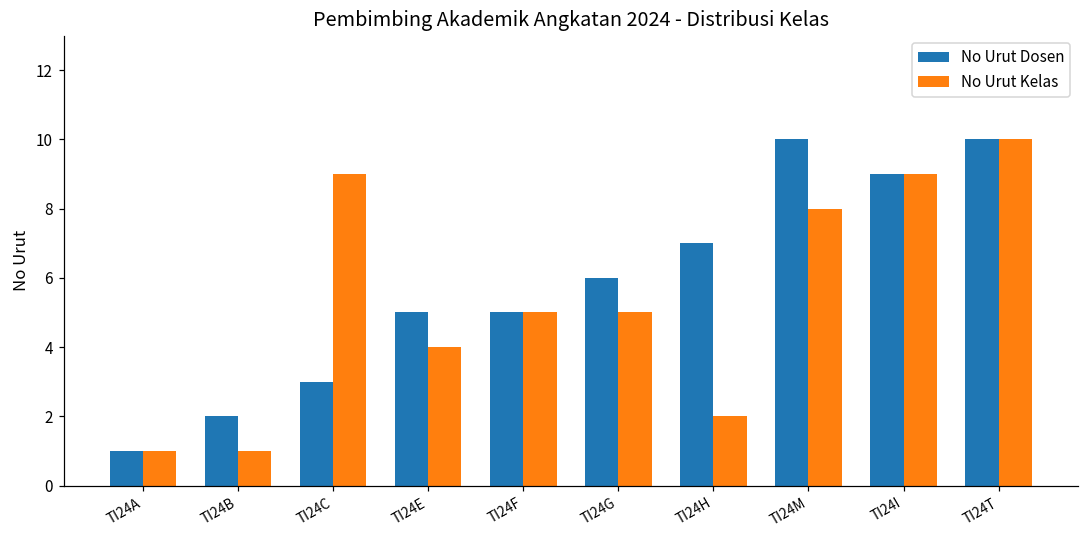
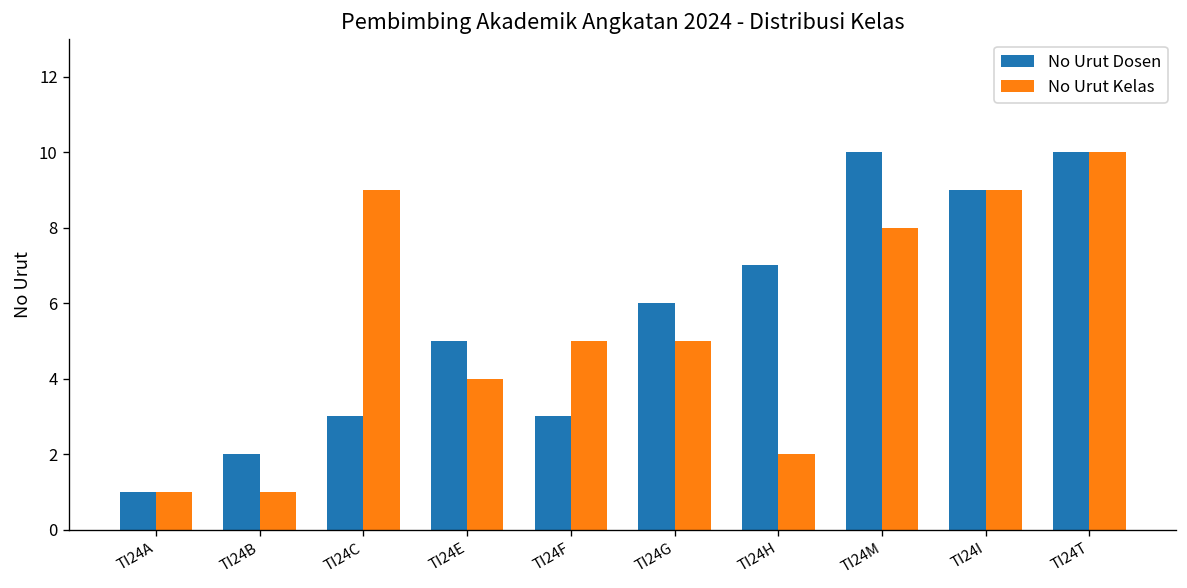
  {
    "No Urut Dosen": {
      "TI24A": 1,
      "TI24B": 2,
      "TI24C": 3,
      "TI24E": 5,
-     "TI24F": 5,
+     "TI24F": 3,
      "TI24G": 6,
      "TI24H": 7,
      "TI24M": 10,
      "TI24I": 9,
      "TI24T": 10
    },
    "No Urut Kelas": {
      "TI24A": 1,
      "TI24B": 1,
      "TI24C": 9,
      "TI24E": 4,
      "TI24F": 5,
      "TI24G": 5,
      "TI24H": 2,
      "TI24M": 8,
      "TI24I": 9,
      "TI24T": 10
    }
  }
